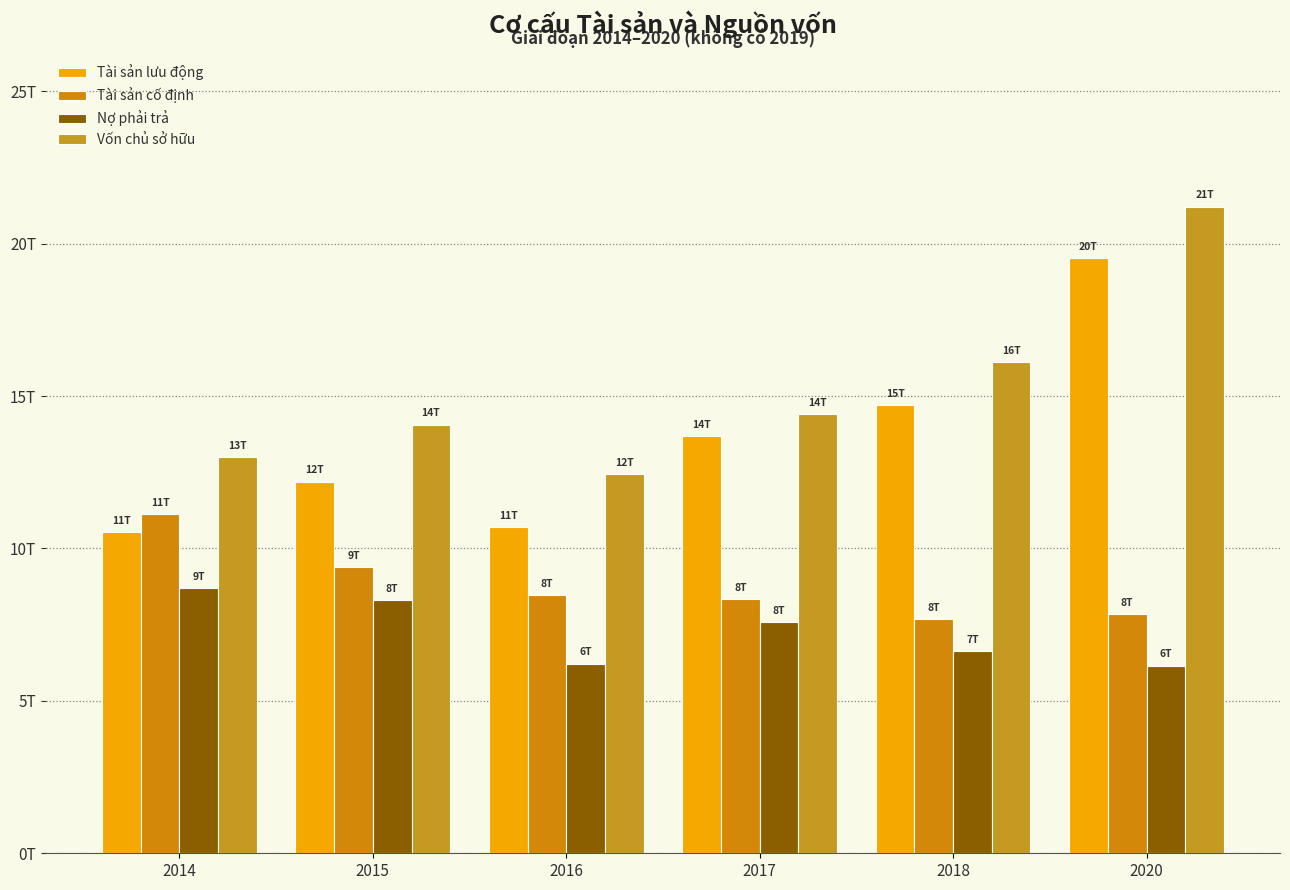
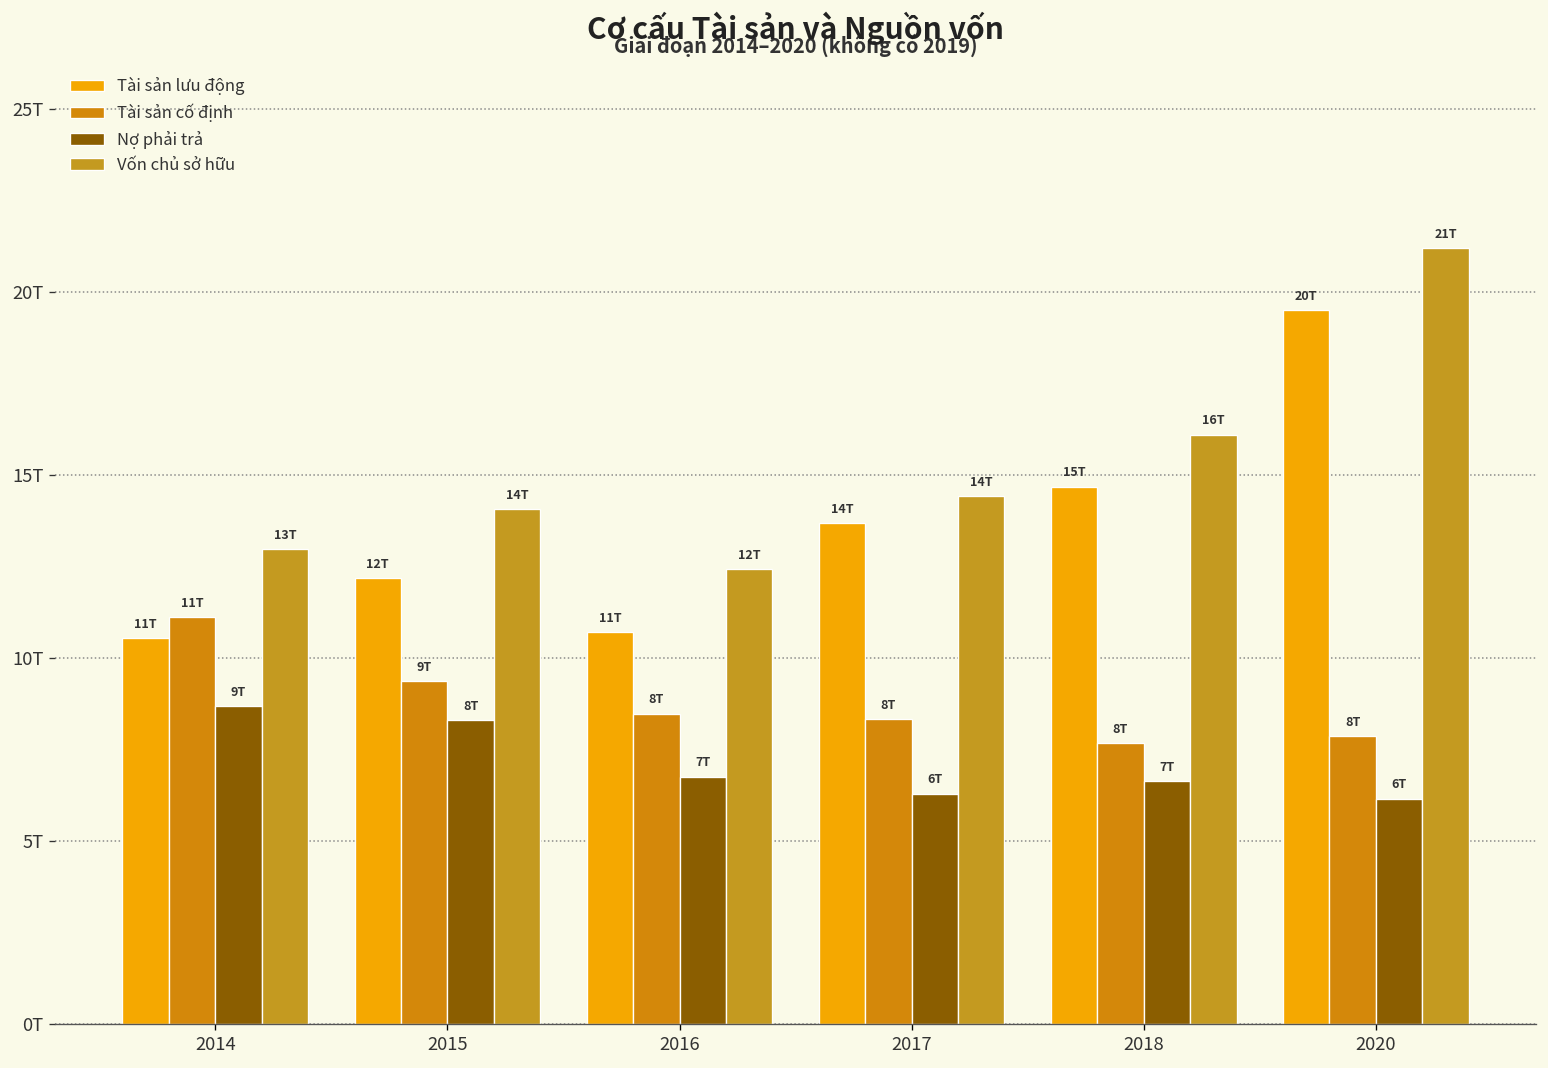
  {
    "Nợ phải trả": {
      "2014": "9T",
      "2015": "8T",
-     "2016": "6T",
-     "2017": "8T",
+     "2016": "7T",
+     "2017": "6T",
      "2018": "7T",
      "2020": "6T"
    }
  }
